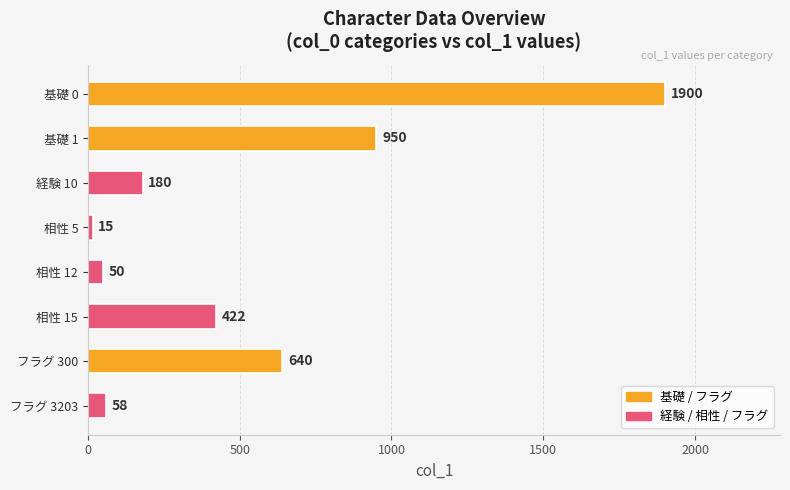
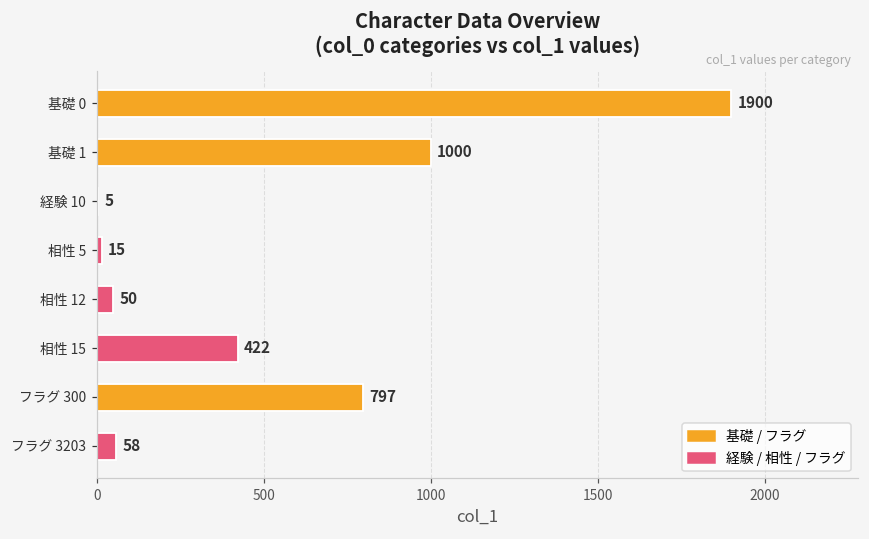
  {
    "基礎 0": 1900,
-   "基礎 1": 950,
-   "経験 10": 180,
+   "基礎 1": 1000,
+   "経験 10": 5,
    "相性 5": 15,
    "相性 12": 50,
    "相性 15": 422,
-   "フラグ 300": 640,
+   "フラグ 300": 797,
    "フラグ 3203": 58
  }
